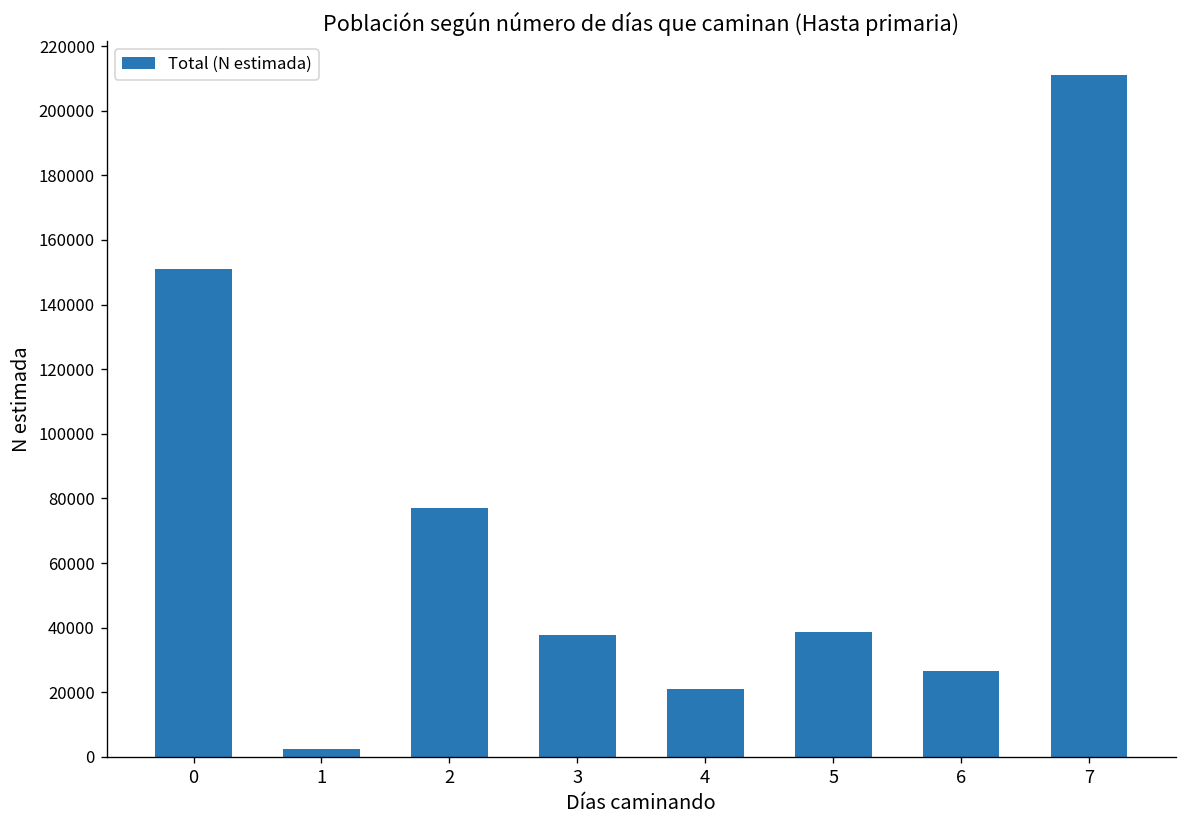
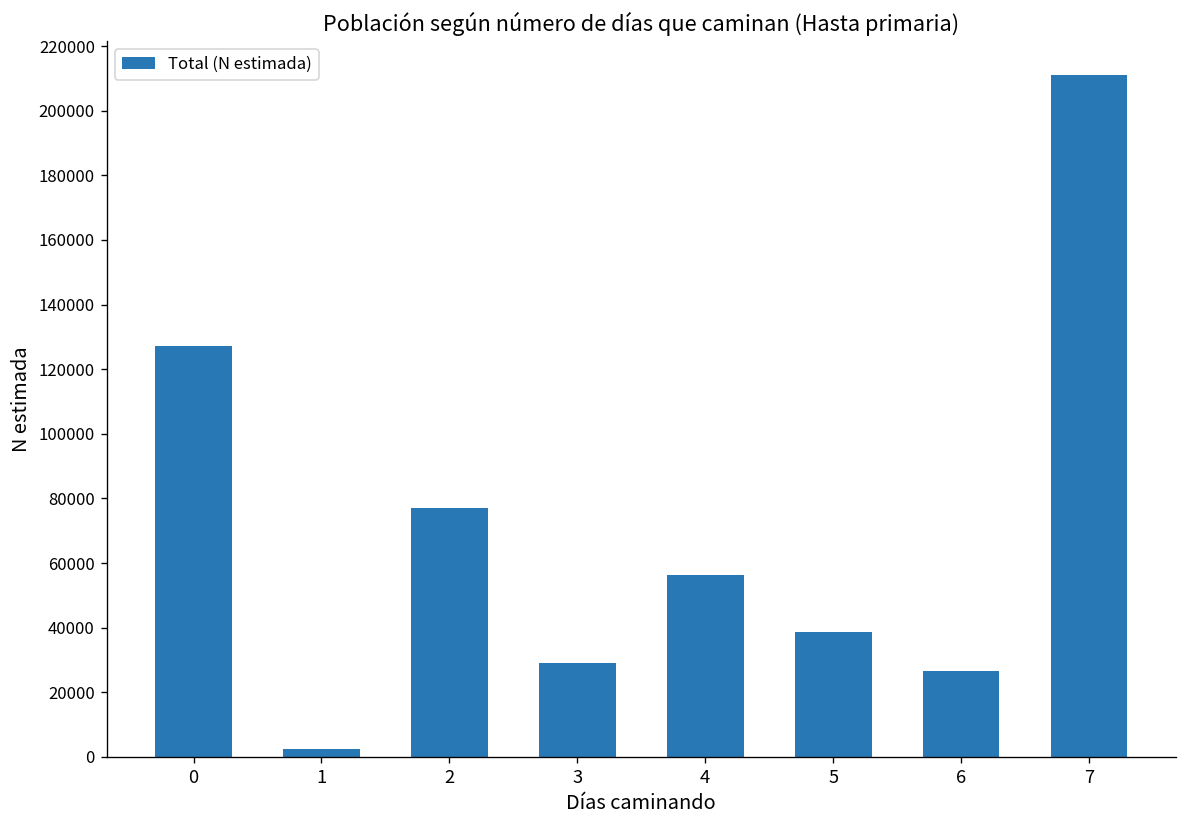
  {
-   "0": 151000,
+   "0": 127000,
    "1": 2000,
    "2": 77000,
-   "3": 38000,
-   "4": 21000,
+   "3": 29000,
+   "4": 56000,
    "5": 39000,
    "6": 26000,
    "7": 211000
  }
